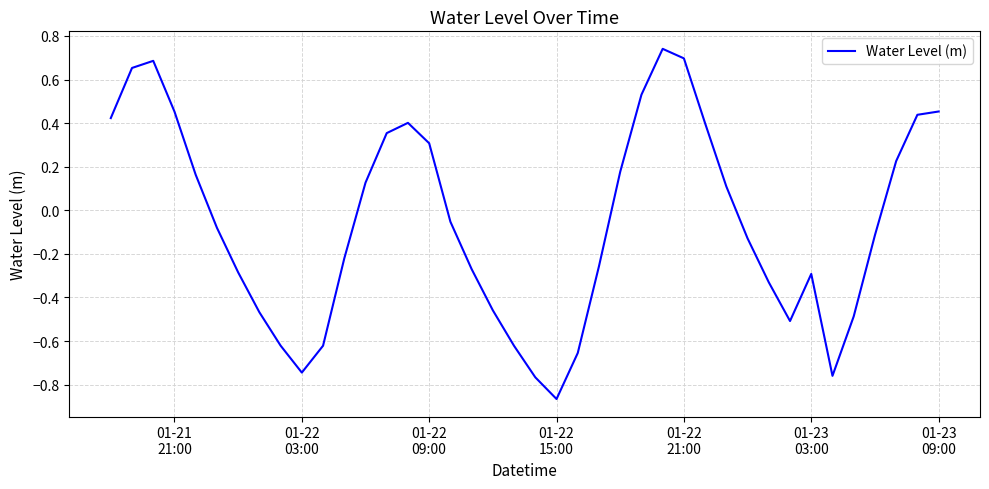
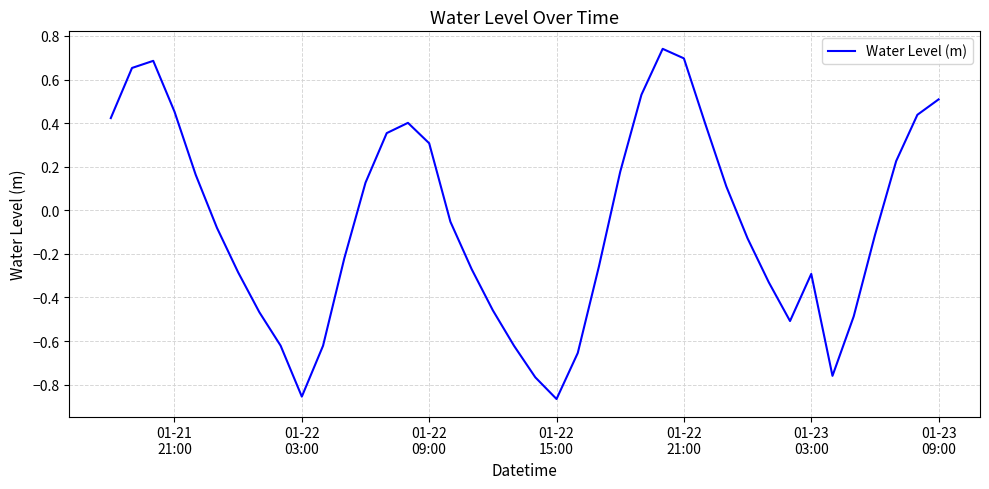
  {
    "01-21 21:00": 0.45,
-   "01-22 03:00": -0.74,
+   "01-22 03:00": -0.86,
    "01-22 09:00": 0.31,
    "01-22 15:00": -0.87,
    "01-22 21:00": 0.70,
    "01-23 03:00": -0.29,
-   "01-23 09:00": 0.45
+   "01-23 09:00": 0.51
  }
